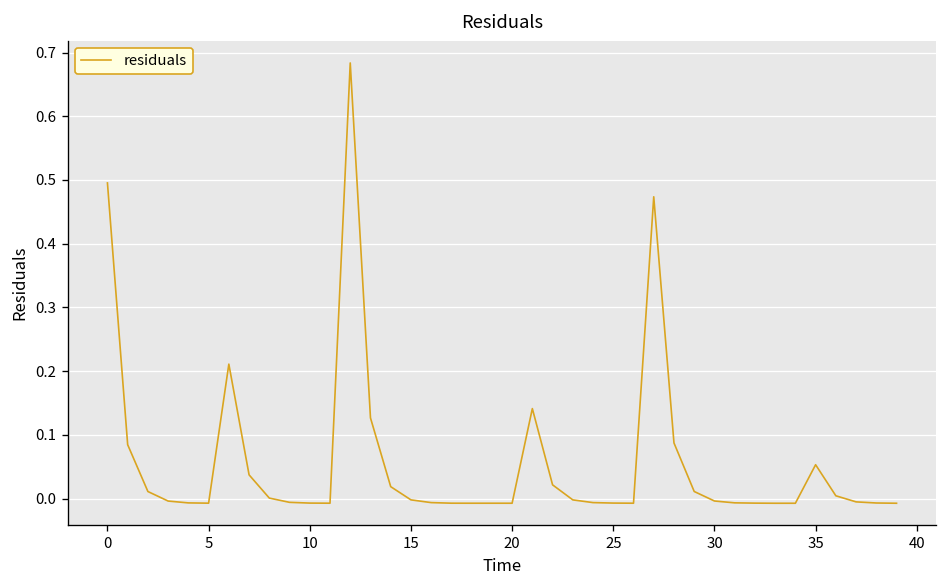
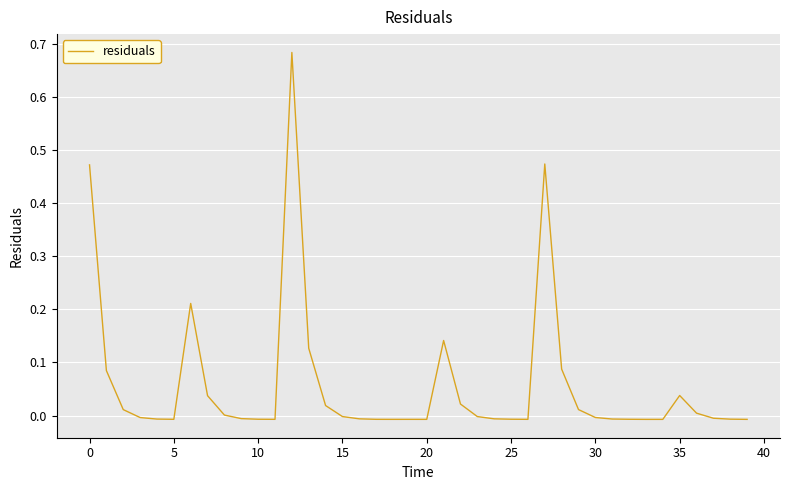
  {
-   "0": 0.50,
+   "0": 0.47,
    "5": -0.01,
    "10": -0.01,
    "15": 0.00,
    "20": -0.01,
    "25": -0.01,
    "30": 0.00,
-   "35": 0.05
+   "35": 0.04
  }
